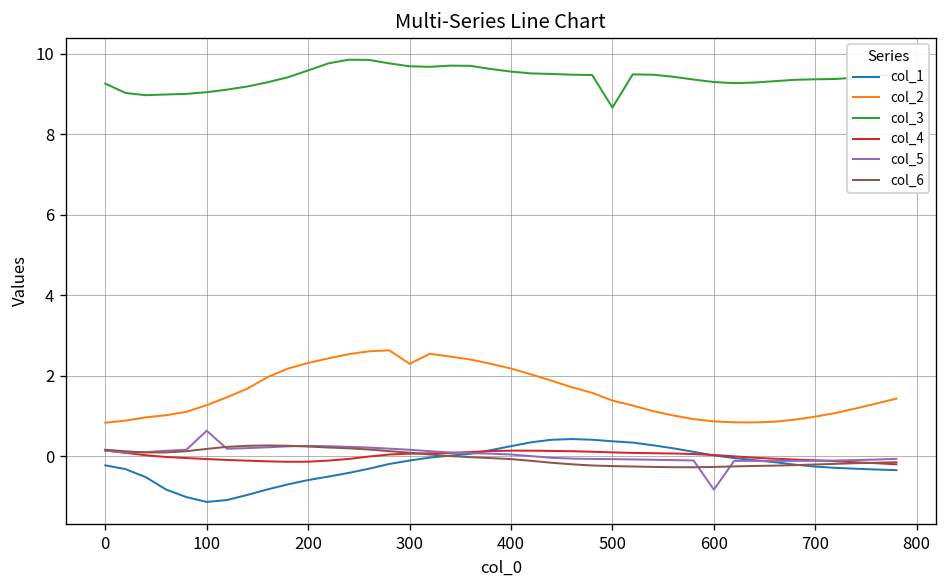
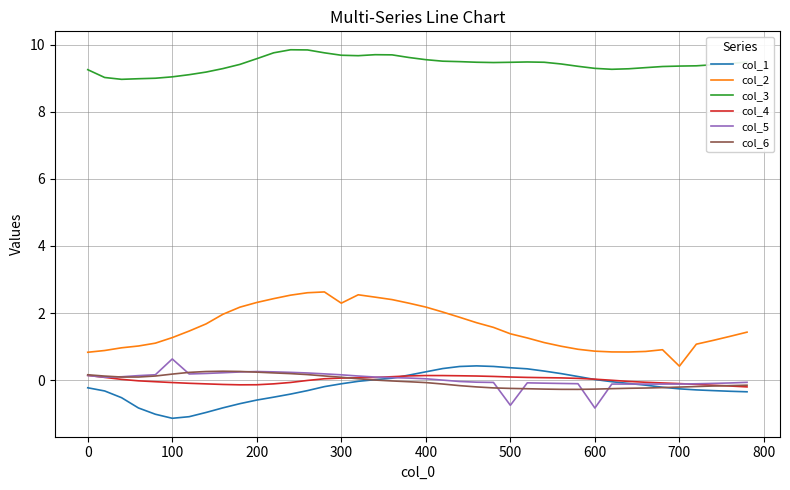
  {
    "col_1": {
      "0": -0.2,
      "100": -1.1,
      "200": -0.6,
      "300": -0.1,
      "400": 0.2,
      "500": 0.4
    },
    "col_2": {
      "0": 0.8,
      "100": 1.3,
      "200": 2.3,
      "300": 2.3,
      "400": 2.2,
      "500": 1.4,
      "600": 0.9,
-     "700": 1.0
+     "700": 0.4
    },
    "col_3": {
      "0": 9.3,
      "100": 9.0,
      "200": 9.6,
      "300": 9.7,
      "400": 9.6,
-     "500": 8.7,
+     "500": 9.5,
      "600": 9.3,
      "700": 9.4
    },
    "col_4": {
      "100": -0.1,
      "200": -0.1,
      "400": 0.1,
      "500": 0.1
    },
    "col_5": {
      "100": 0.6,
      "400": 0.0,
-     "500": -0.1,
+     "500": -0.7,
      "600": -0.8
    },
    "col_6": {
      "100": 0.2,
      "400": -0.1,
      "500": -0.2,
      "600": -0.3
    }
  }
